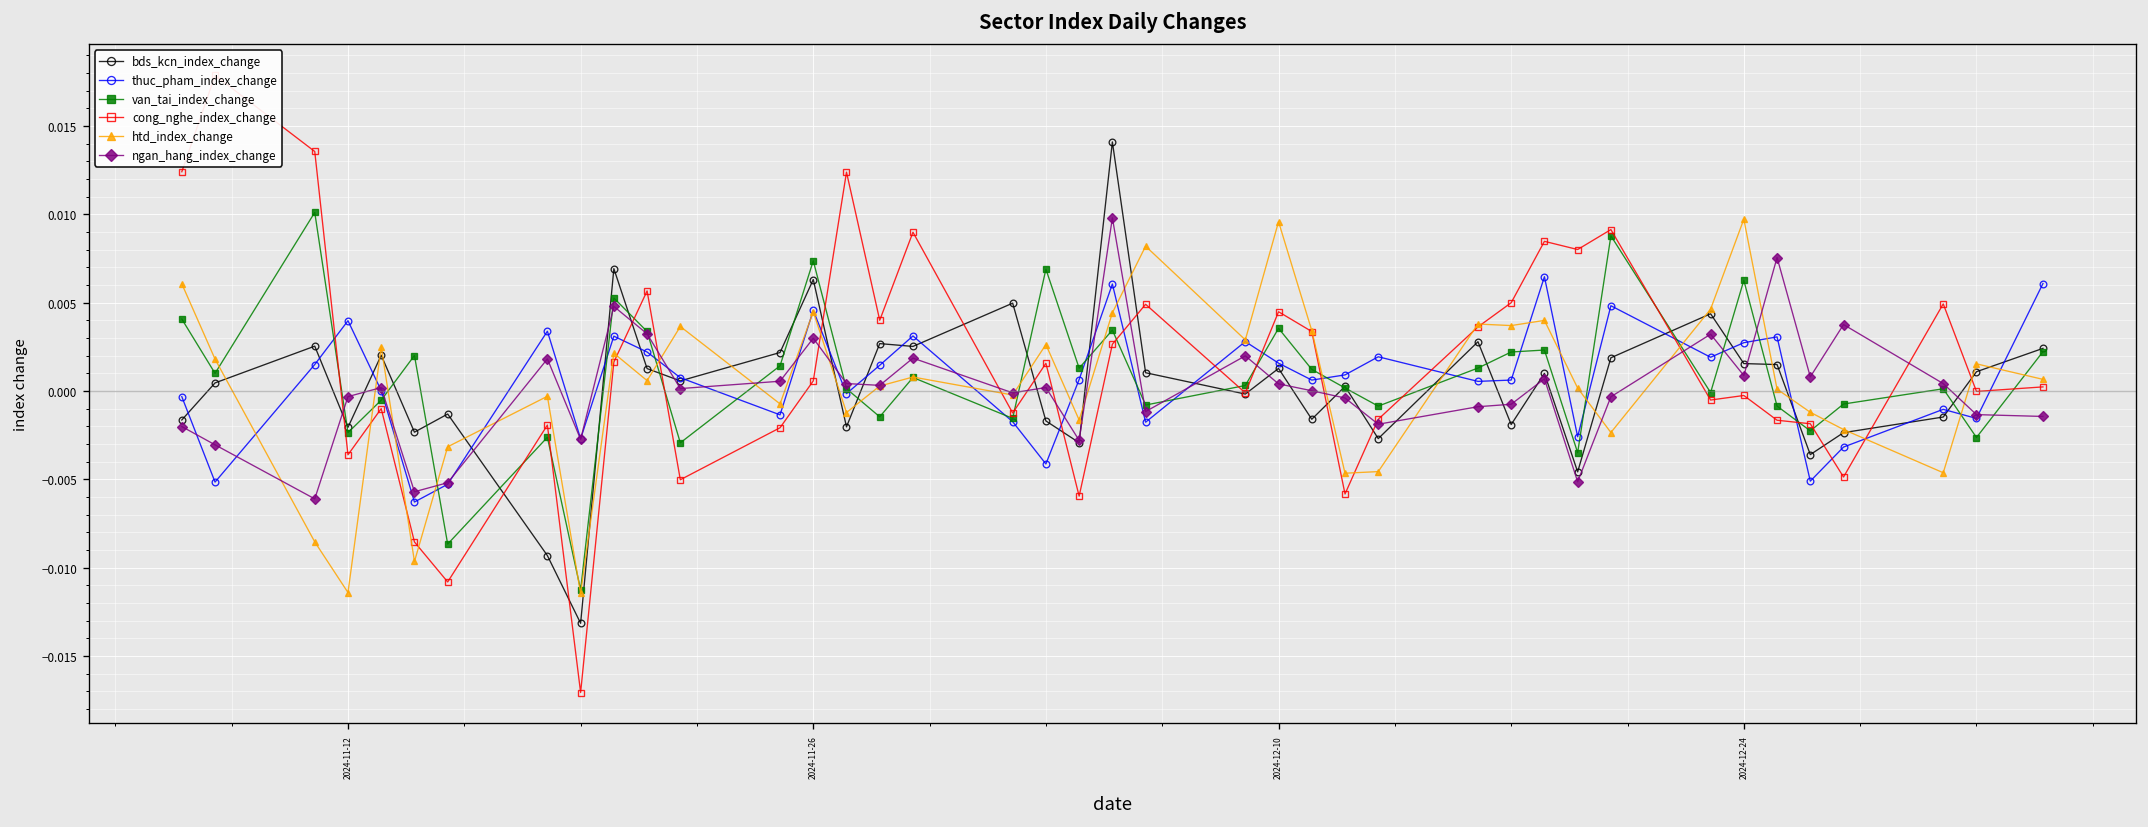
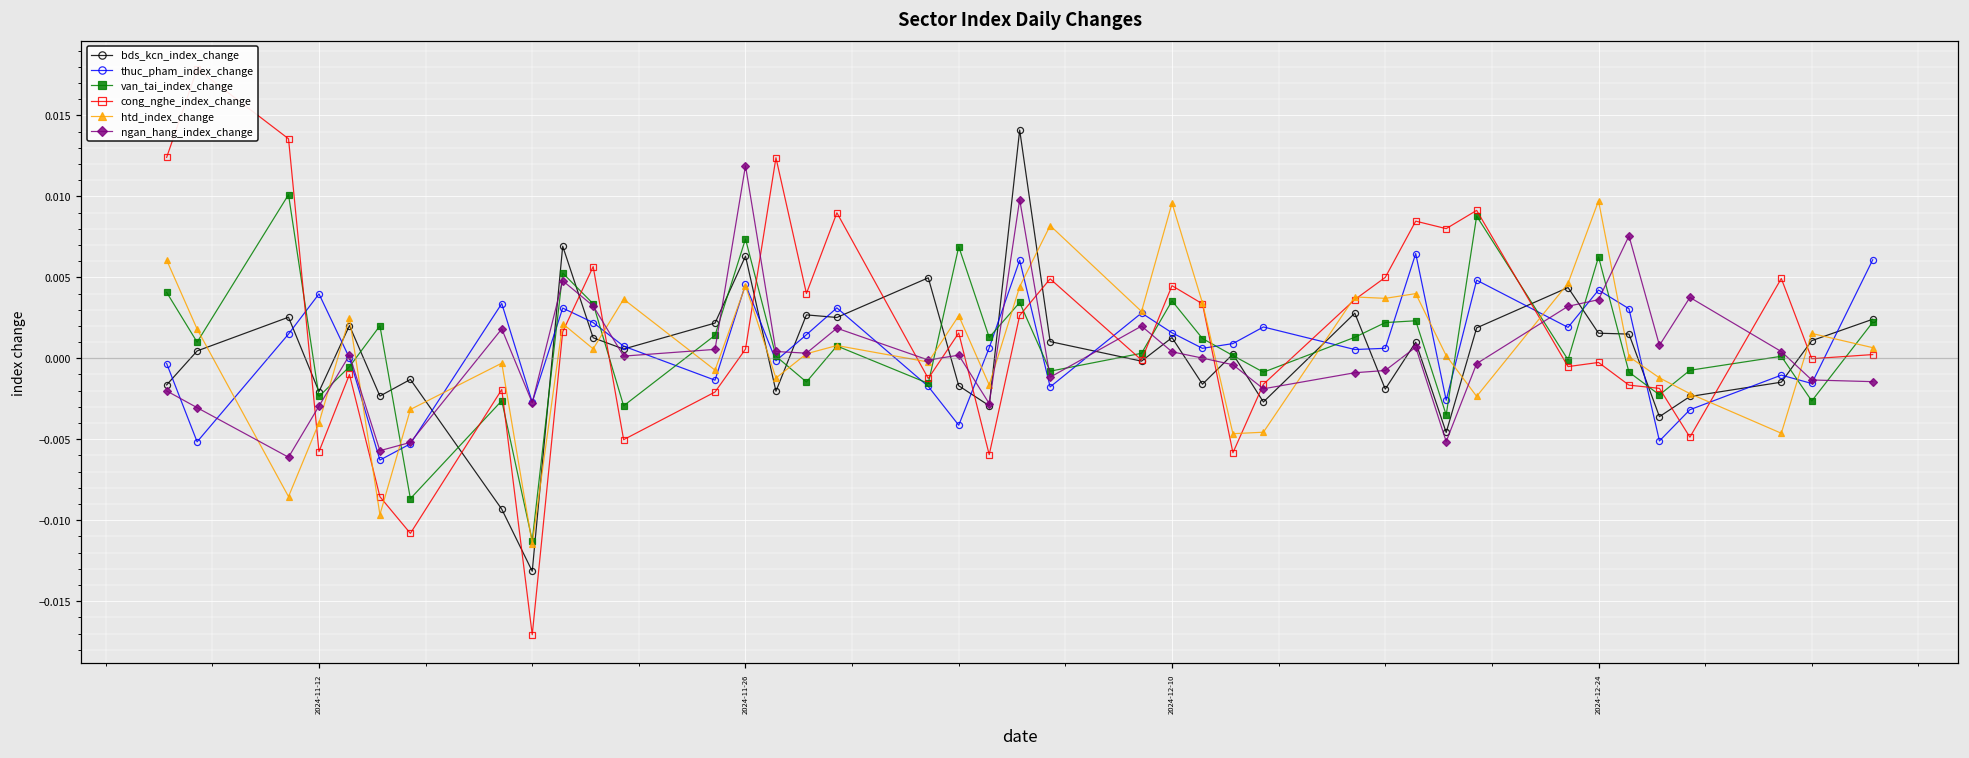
  {
    "bds_kcn_index_change": {
      "2024-11-12": -0.0021,
      "2024-11-26": 0.0063,
      "2024-12-10": 0.0013,
      "2024-12-24": 0.0015
    },
    "thuc_pham_index_change": {
      "2024-11-12": 0.0040,
      "2024-12-10": 0.0016,
-     "2024-12-24": 0.0027
+     "2024-12-24": 0.0042
    },
    "van_tai_index_change": {
      "2024-11-12": -0.0024,
      "2024-11-26": 0.0074,
      "2024-12-10": 0.0035,
      "2024-12-24": 0.0063
    },
    "cong_nghe_index_change": {
-     "2024-11-12": -0.0036,
+     "2024-11-12": -0.0058,
      "2024-11-26": 0.0006,
      "2024-12-10": 0.0045,
      "2024-12-24": -0.0003
    },
    "htd_index_change": {
-     "2024-11-12": -0.0114,
+     "2024-11-12": -0.0040,
      "2024-12-10": 0.0096,
      "2024-12-24": 0.0097
    },
    "ngan_hang_index_change": {
-     "2024-11-12": -0.0003,
-     "2024-11-26": 0.0030,
+     "2024-11-12": -0.0030,
+     "2024-11-26": 0.0119,
      "2024-12-10": 0.0004,
-     "2024-12-24": 0.0009
+     "2024-12-24": 0.0036
    }
  }
